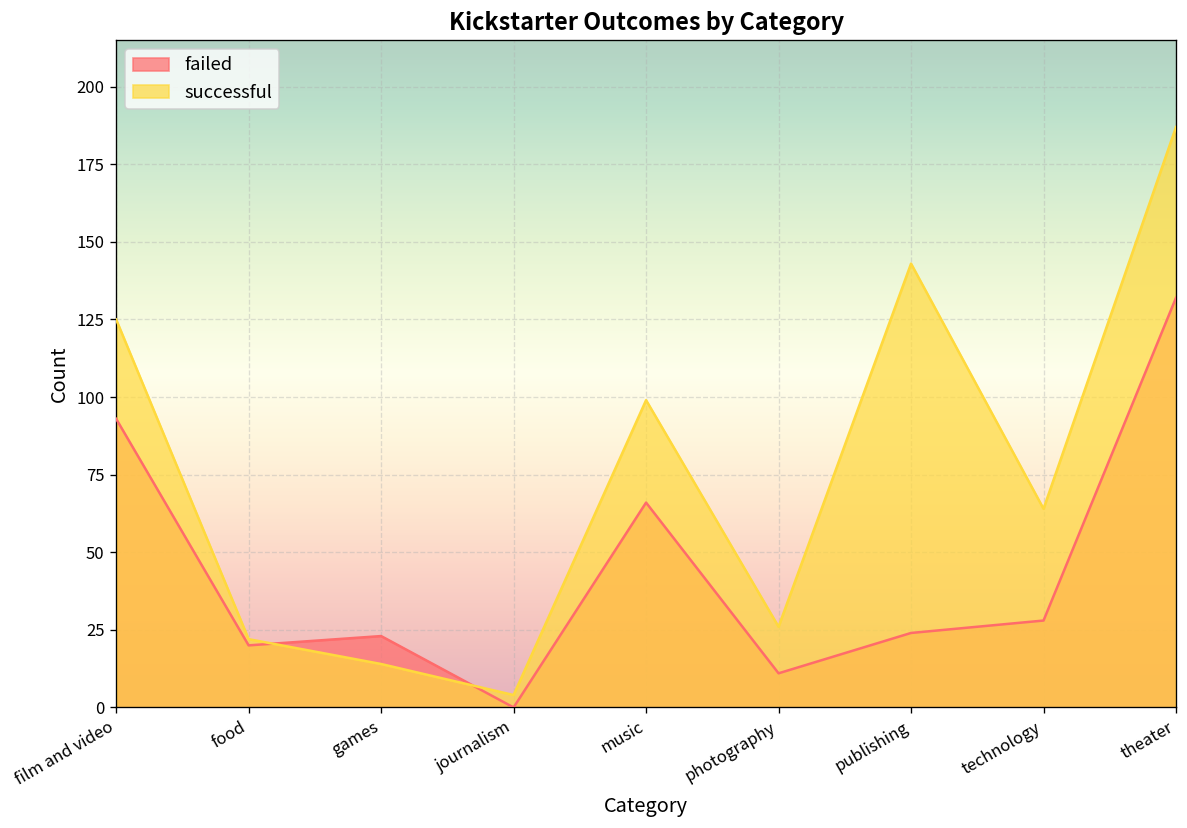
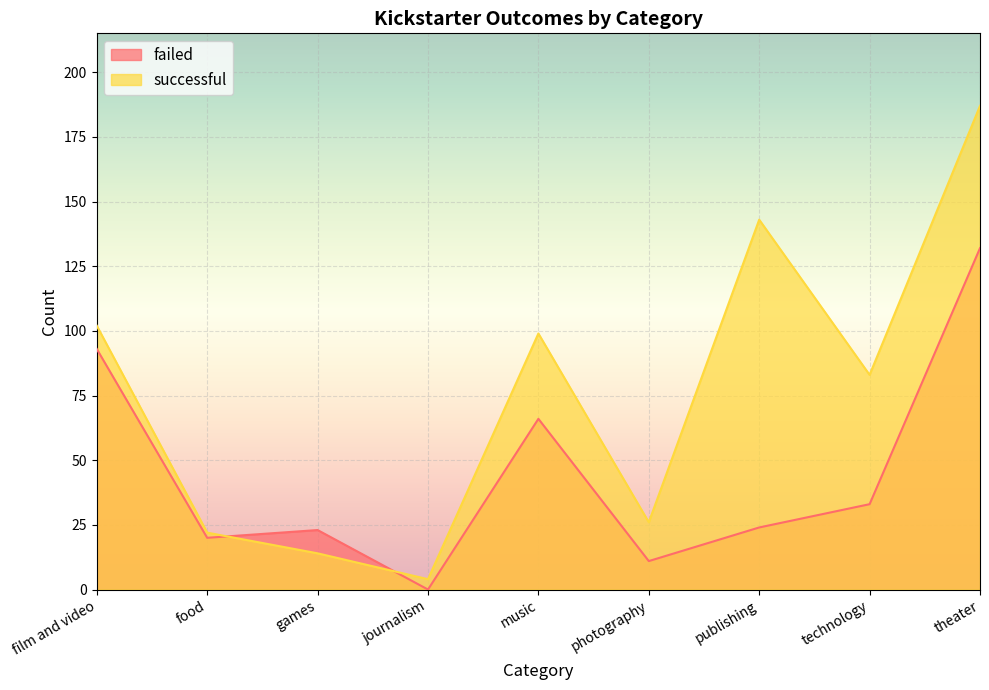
  {
    "failed": {
      "film and video": 93,
      "food": 20,
      "games": 23,
      "journalism": 0,
      "music": 66,
      "photography": 11,
      "publishing": 24,
-     "technology": 28,
+     "technology": 33,
      "theater": 132
    },
    "successful": {
-     "film and video": 125,
+     "film and video": 102,
      "food": 22,
      "games": 14,
      "journalism": 4,
      "music": 99,
      "photography": 26,
      "publishing": 143,
-     "technology": 64,
+     "technology": 83,
      "theater": 187
    }
  }
